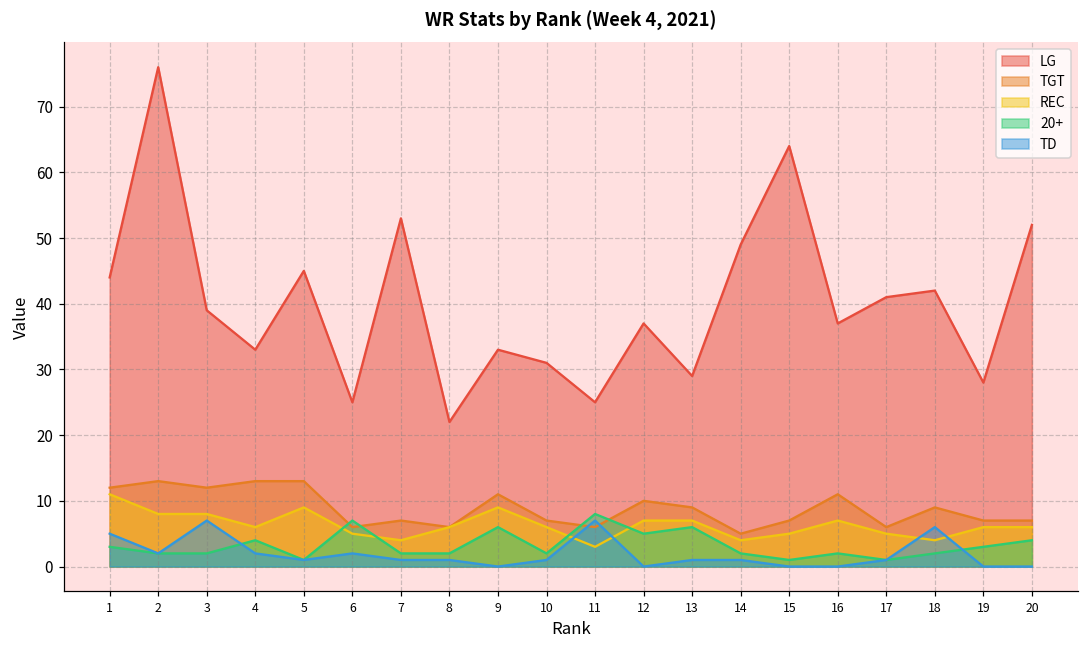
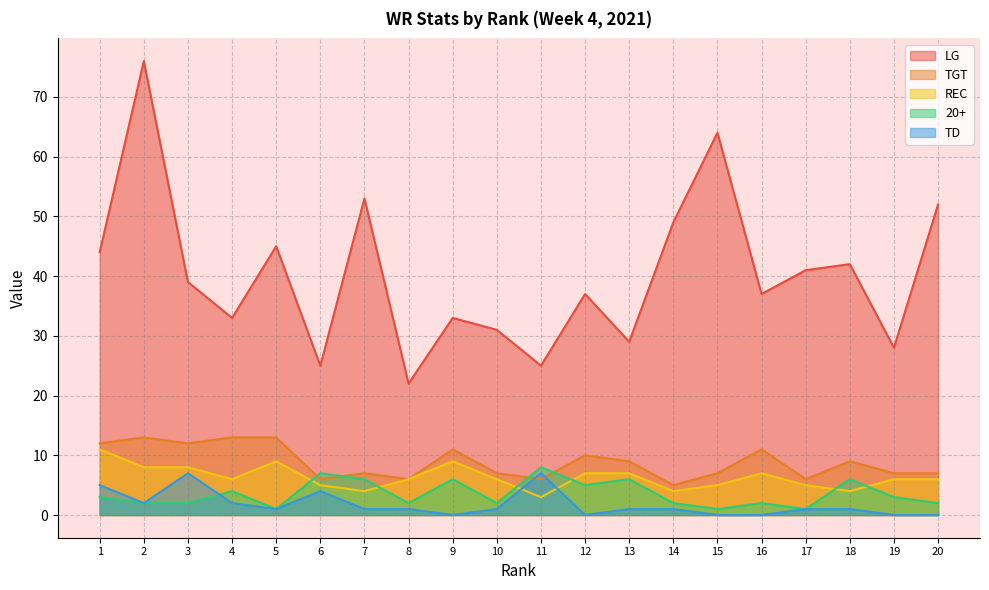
  {
    "20+": {
      "1": 3,
      "3": 2,
      "4": 4,
      "6": 7,
-     "7": 2,
+     "7": 6,
      "8": 2,
      "9": 6,
      "10": 2,
      "11": 8,
      "12": 5,
      "13": 6,
      "14": 2,
      "15": 1,
      "16": 2,
-     "18": 2,
+     "18": 6,
      "19": 3,
-     "20": 4
+     "20": 2
    },
    "TD": {
      "1": 5,
      "3": 7,
      "4": 2,
-     "6": 2,
+     "6": 4,
      "7": 1,
      "8": 1,
      "9": 0,
      "10": 1,
      "11": 7,
      "12": 0,
      "13": 1,
      "14": 1,
      "15": 0,
      "16": 0,
-     "18": 6,
+     "18": 1,
      "19": 0,
      "20": 0
    }
  }
